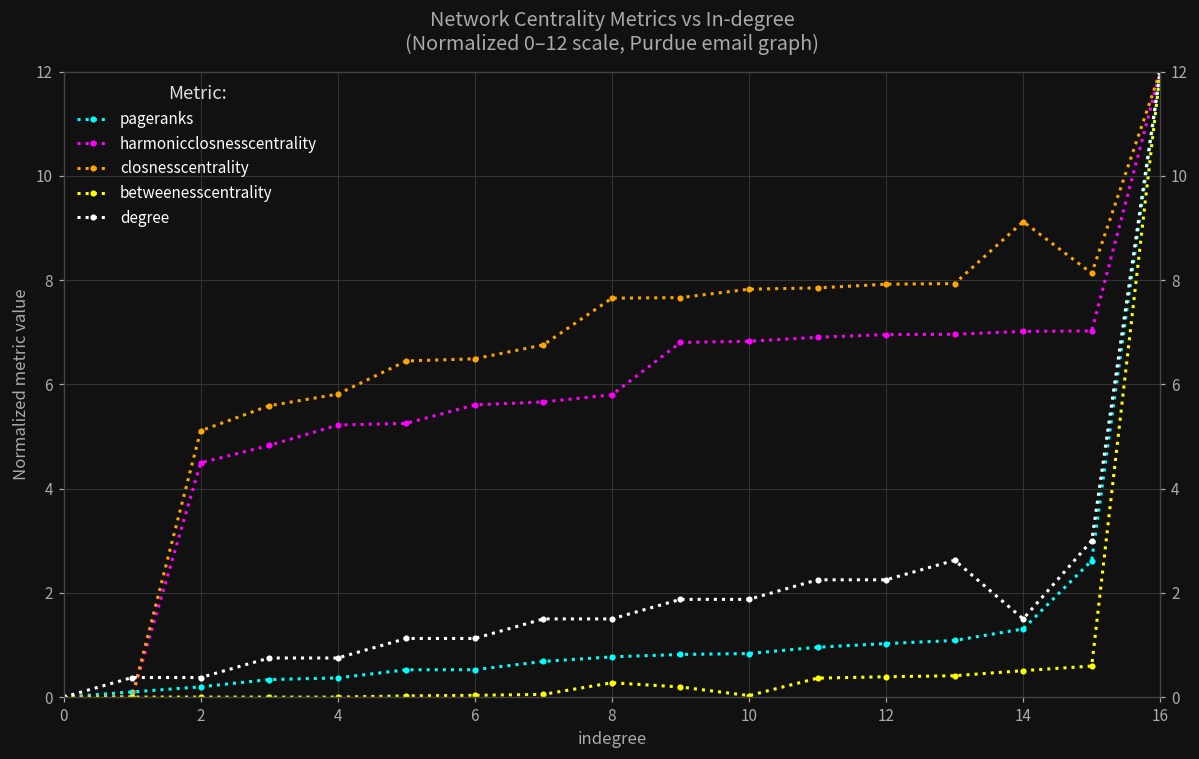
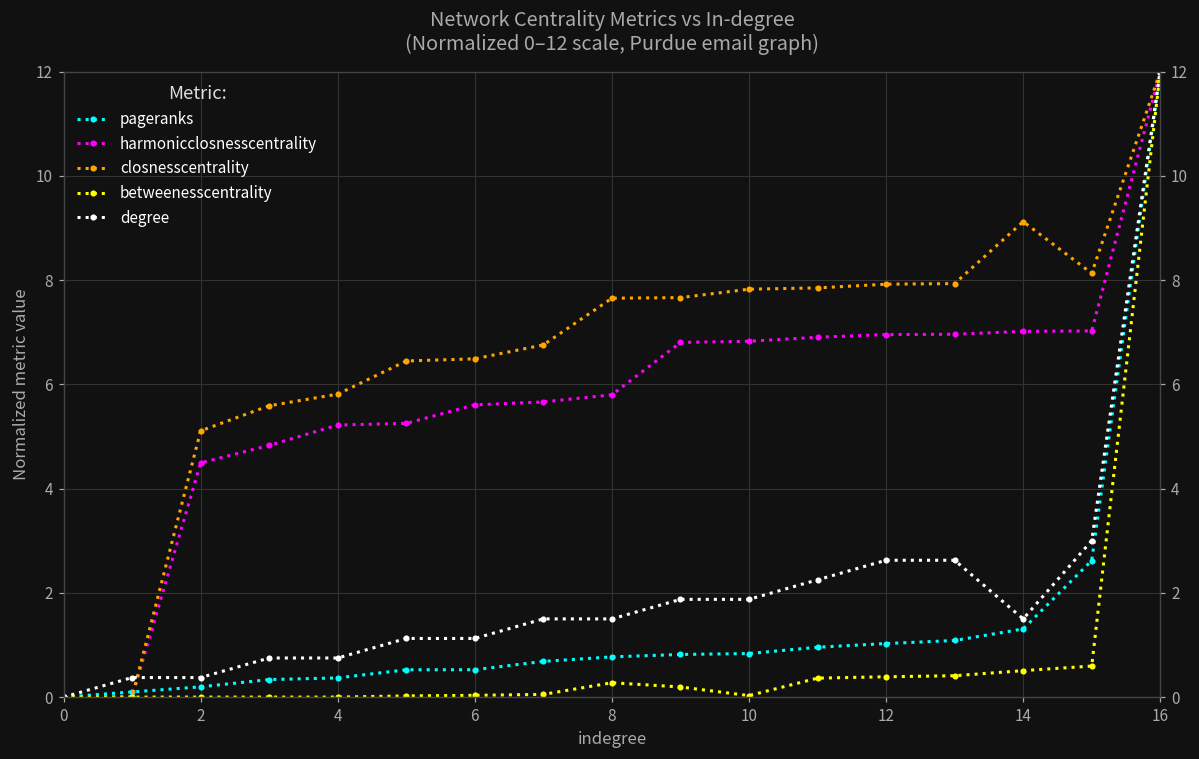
  {
    "pageranks": {
      "2": 0.2,
      "4": 0.4,
      "6": 0.5,
      "8": 0.8,
      "10": 0.8,
      "12": 1.0,
      "14": 1.3
    },
    "harmonicclosnesscentrality": {
      "2": 4.5,
      "4": 5.2,
      "6": 5.6,
      "8": 5.8,
      "10": 6.8,
      "12": 7.0,
      "14": 7.0
    },
    "closnesscentrality": {
      "2": 5.1,
      "4": 5.8,
      "6": 6.5,
      "8": 7.7,
      "10": 7.8,
      "12": 7.9,
      "14": 9.1
    },
    "betweenesscentrality": {
      "2": 0.0,
      "4": 0.0,
      "6": 0.0,
      "8": 0.3,
      "10": 0.0,
      "12": 0.4,
      "14": 0.5
    },
    "degree": {
      "2": 0.4,
      "4": 0.7,
      "6": 1.1,
      "8": 1.5,
      "10": 1.9,
-     "12": 2.2,
+     "12": 2.6,
      "14": 1.5
    }
  }
